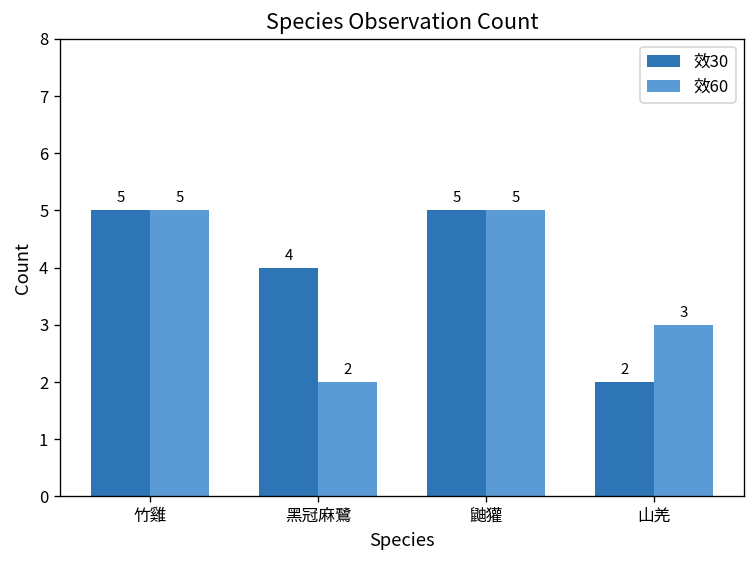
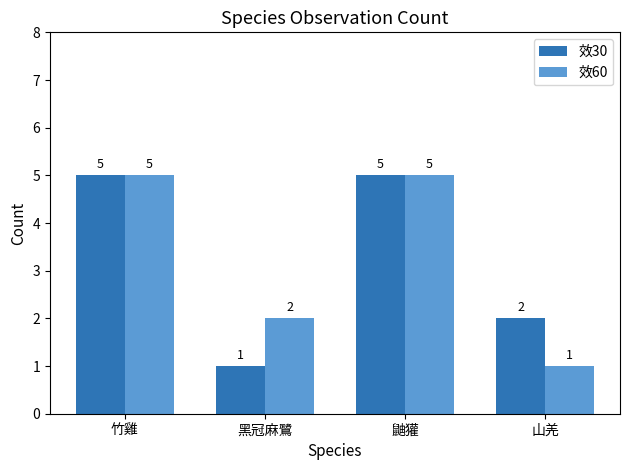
  {
    "效30": {
      "竹雞": 5,
-     "黑冠麻鷺": 4,
+     "黑冠麻鷺": 1,
      "鼬獾": 5,
      "山羌": 2
    },
    "效60": {
      "竹雞": 5,
      "黑冠麻鷺": 2,
      "鼬獾": 5,
-     "山羌": 3
+     "山羌": 1
    }
  }
